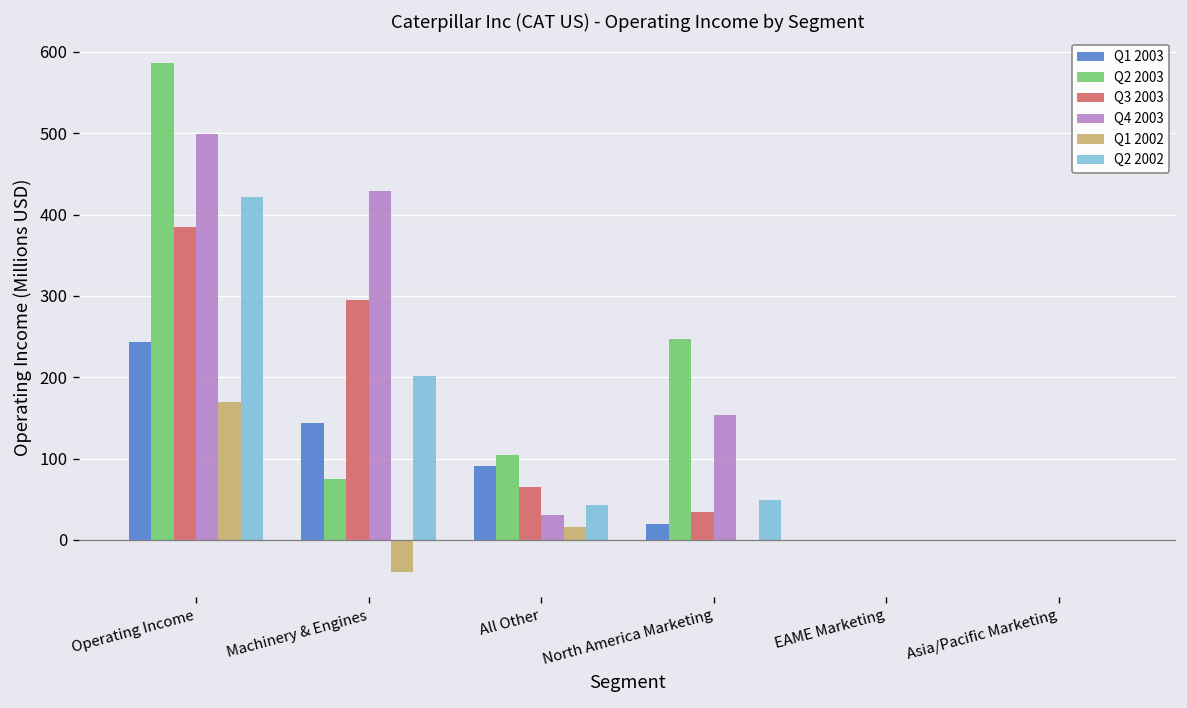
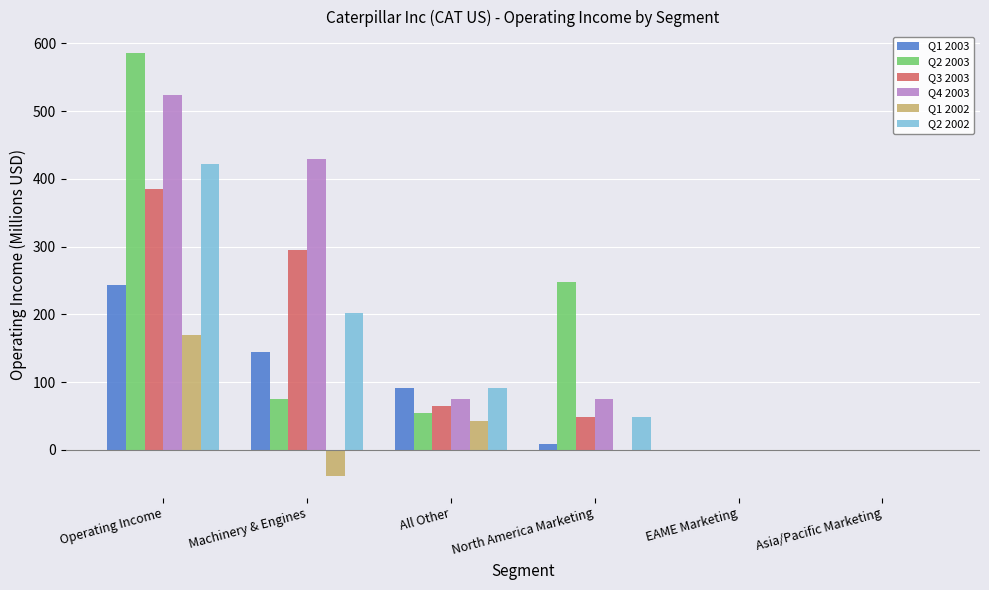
  {
    "Q1 2003": {
      "Operating Income": 240,
      "Machinery & Engines": 140,
      "All Other": 90,
-     "North America Marketing": 20,
+     "North America Marketing": 10,
      "EAME Marketing": 0,
      "Asia/Pacific Marketing": 0
    },
    "Q2 2003": {
      "Operating Income": 590,
      "Machinery & Engines": 80,
-     "All Other": 100,
+     "All Other": 60,
      "North America Marketing": 250,
      "EAME Marketing": 0,
      "Asia/Pacific Marketing": 0
    },
    "Q3 2003": {
      "Operating Income": 390,
      "Machinery & Engines": 300,
      "All Other": 70,
-     "North America Marketing": 30,
+     "North America Marketing": 50,
      "EAME Marketing": 0,
      "Asia/Pacific Marketing": 0
    },
    "Q4 2003": {
-     "Operating Income": 500,
+     "Operating Income": 520,
      "Machinery & Engines": 430,
-     "All Other": 30,
-     "North America Marketing": 150,
+     "All Other": 80,
+     "North America Marketing": 80,
      "EAME Marketing": 0,
      "Asia/Pacific Marketing": 0
    },
    "Q1 2002": {
      "Operating Income": 170,
      "Machinery & Engines": -40,
-     "All Other": 20,
+     "All Other": 40,
      "North America Marketing": 0,
      "EAME Marketing": 0,
      "Asia/Pacific Marketing": 0
    },
    "Q2 2002": {
      "Operating Income": 420,
      "Machinery & Engines": 200,
-     "All Other": 40,
+     "All Other": 90,
      "North America Marketing": 50,
      "EAME Marketing": 0,
      "Asia/Pacific Marketing": 0
    }
  }
